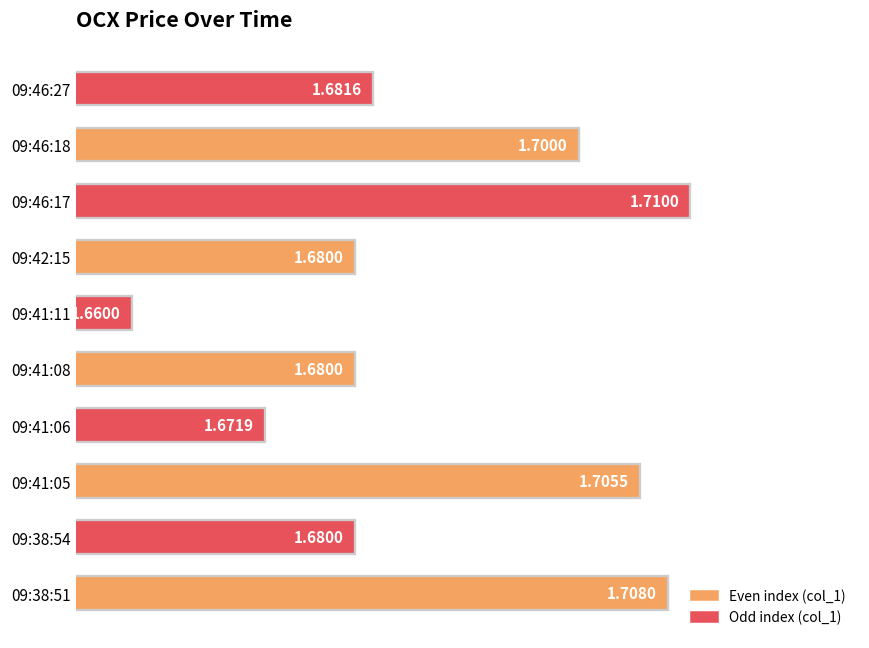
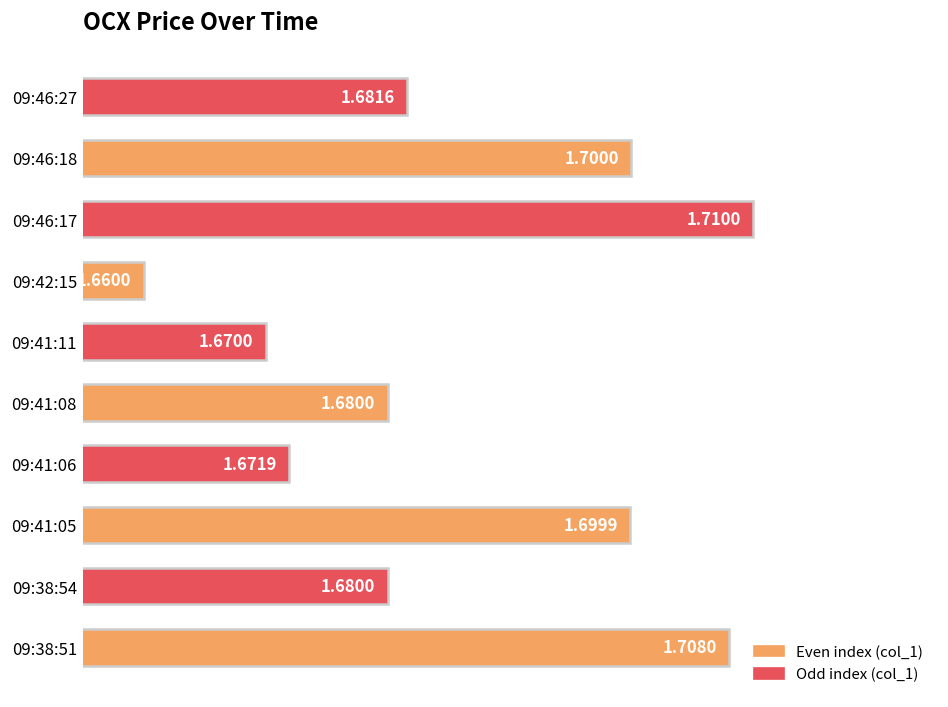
  {
    "09:46:27": 1.6816,
    "09:46:18": 1.7000,
    "09:46:17": 1.7100,
-   "09:42:15": 1.6800,
-   "09:41:11": 1.6600,
+   "09:42:15": 1.6600,
+   "09:41:11": 1.6700,
    "09:41:08": 1.6800,
    "09:41:06": 1.6719,
-   "09:41:05": 1.7055,
+   "09:41:05": 1.6999,
    "09:38:54": 1.6800,
    "09:38:51": 1.7080
  }
